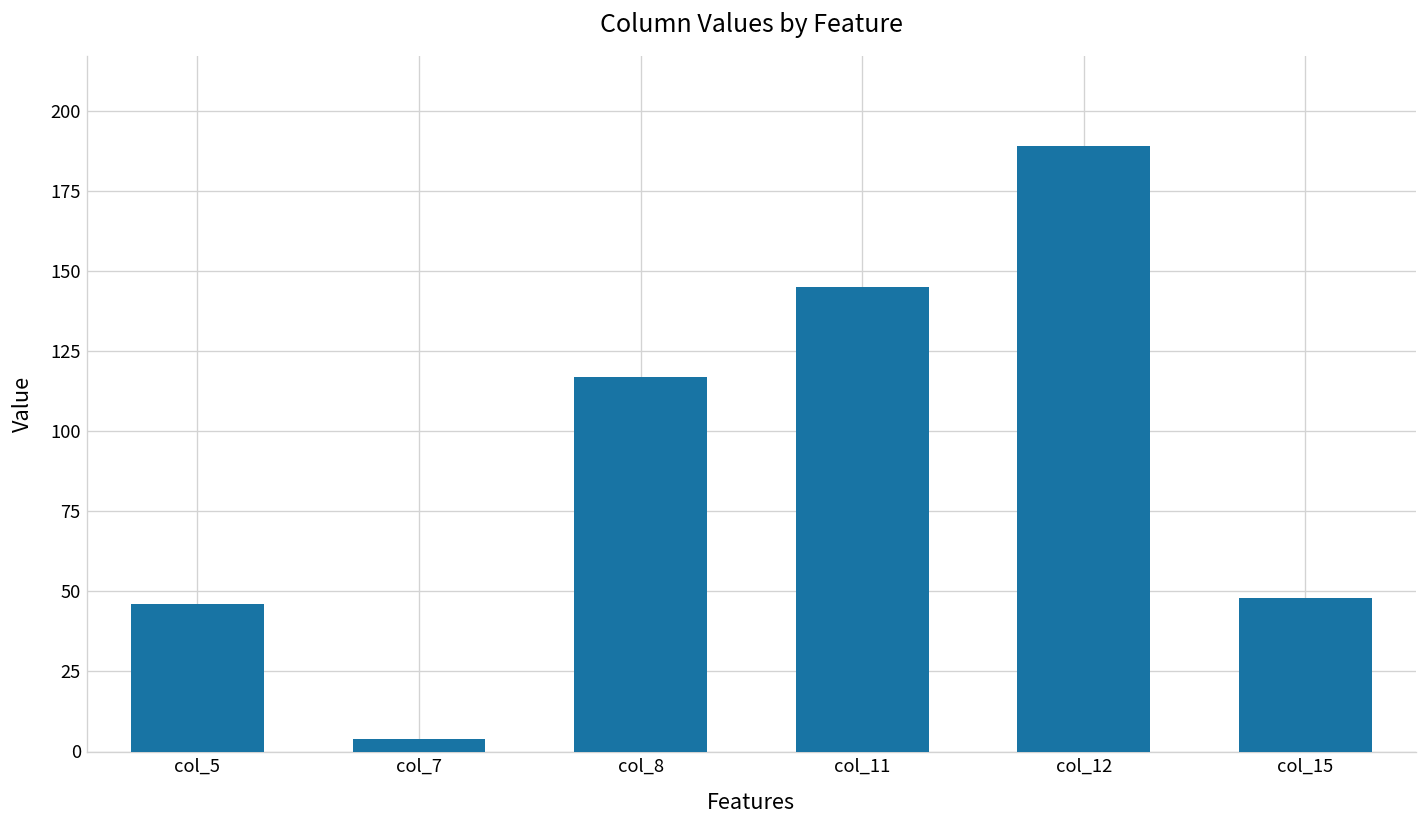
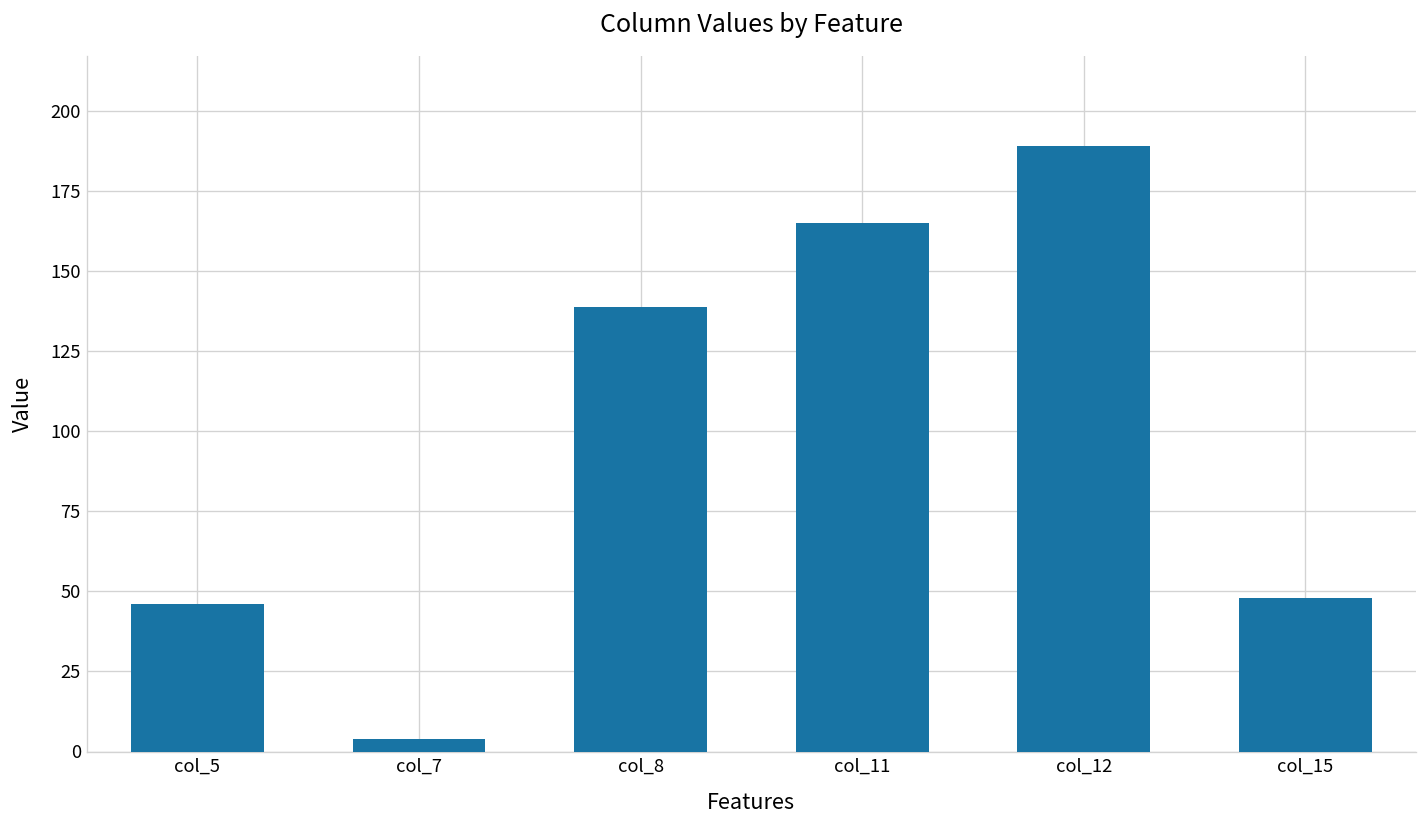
  {
    "col_5": 46,
    "col_7": 4,
-   "col_8": 117,
-   "col_11": 145,
+   "col_8": 139,
+   "col_11": 165,
    "col_12": 189,
    "col_15": 48
  }
